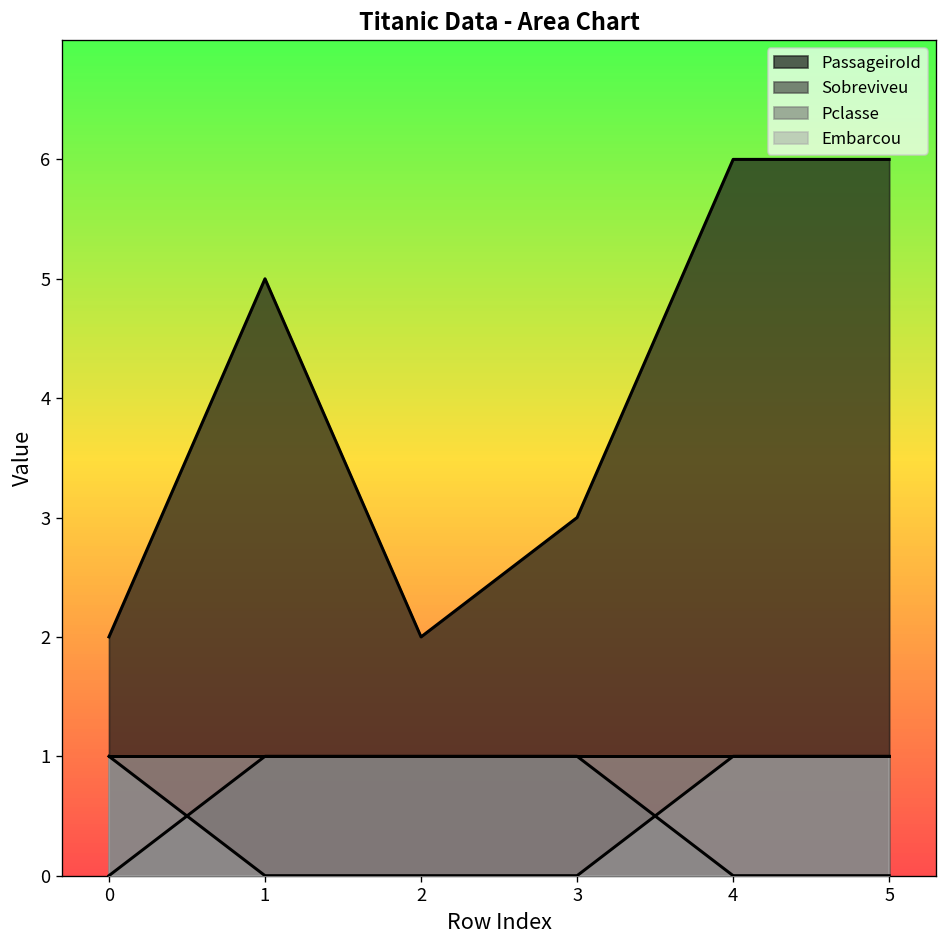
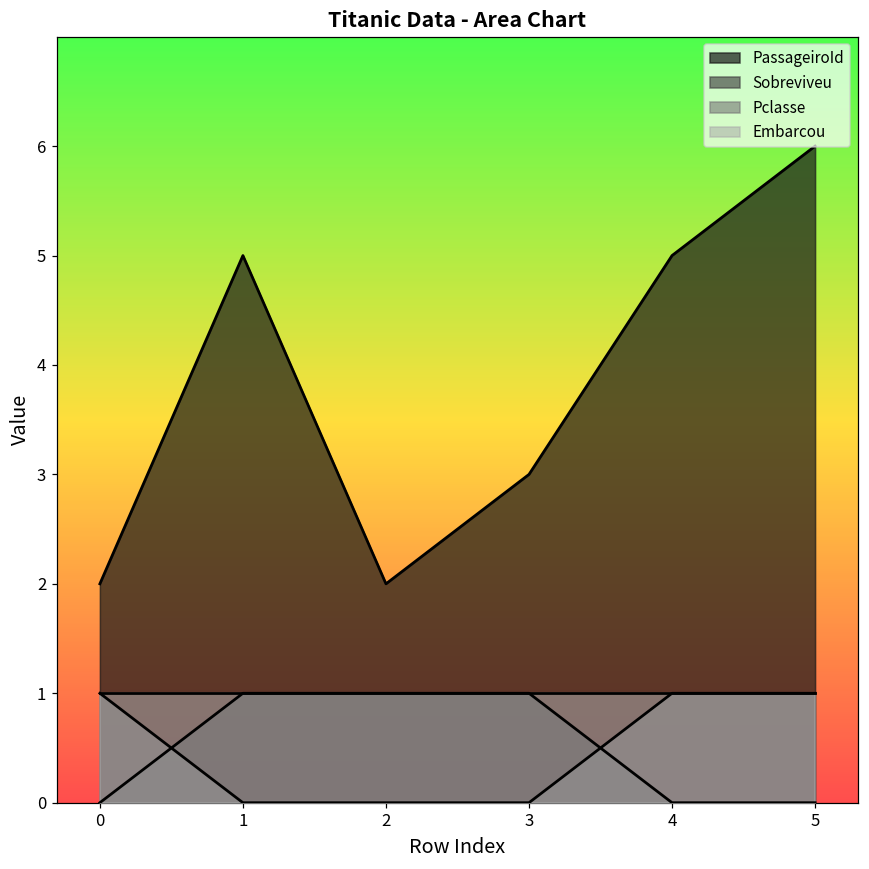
  {
    "PassageiroId": {
      "0": 2,
      "1": 5,
      "2": 2,
      "3": 3,
-     "4": 6,
+     "4": 5,
      "5": 6
    },
    "Sobreviveu": {
      "0": 0,
      "4": 0,
      "5": 0
    }
  }
